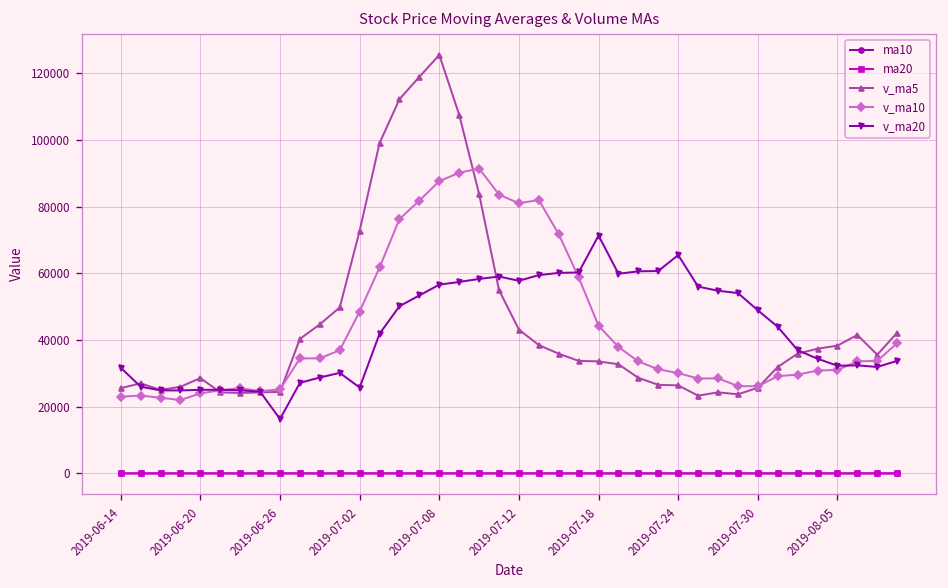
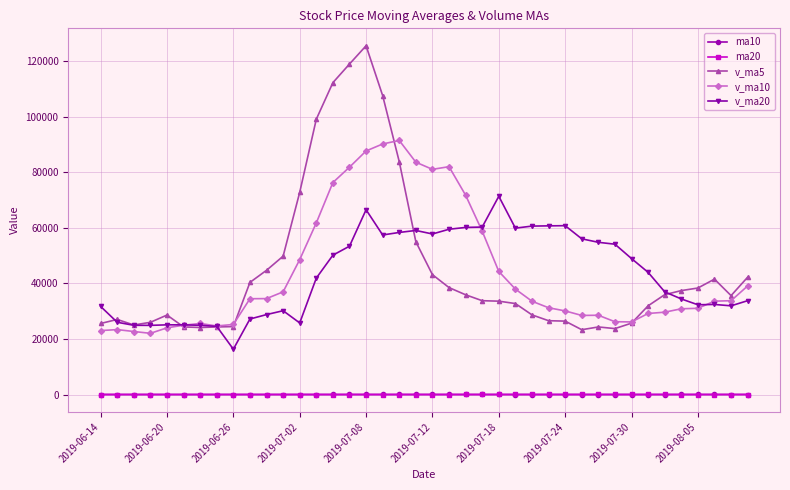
  {
    "ma20": {
      "2019-06-14": 0,
      "2019-06-20": 0,
      "2019-06-26": 0,
      "2019-07-02": 0,
      "2019-07-08": 0,
      "2019-07-12": 0,
      "2019-07-18": 0,
      "2019-07-24": 0,
      "2019-07-30": 0,
      "2019-08-05": 0
    },
    "v_ma20": {
      "2019-06-14": 32000,
      "2019-06-20": 25000,
      "2019-06-26": 16000,
      "2019-07-02": 26000,
-     "2019-07-08": 57000,
+     "2019-07-08": 67000,
      "2019-07-12": 58000,
      "2019-07-18": 71000,
-     "2019-07-24": 66000,
+     "2019-07-24": 61000,
      "2019-07-30": 49000,
      "2019-08-05": 32000
    }
  }
